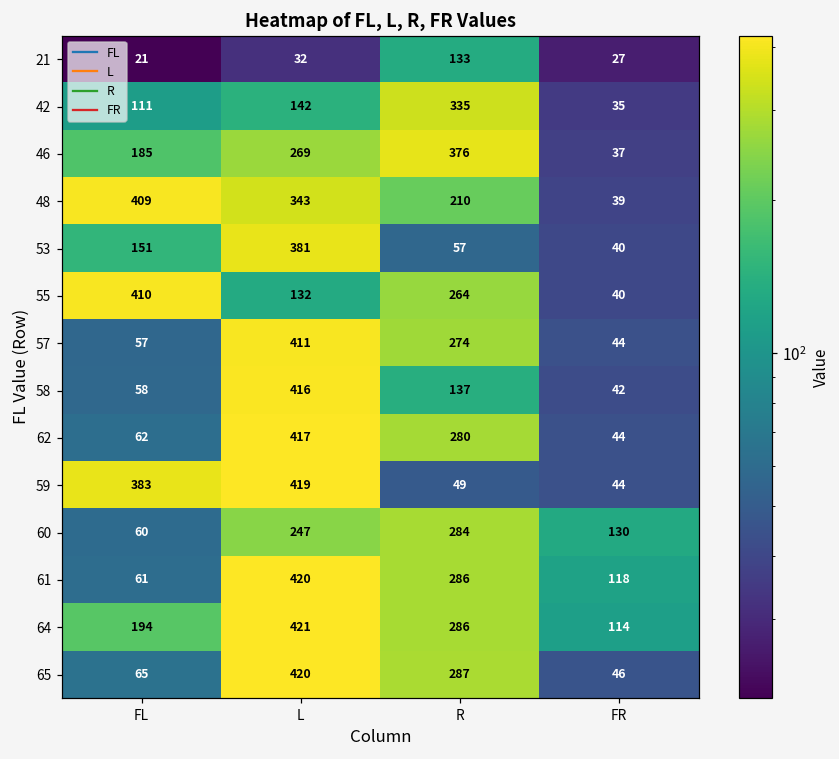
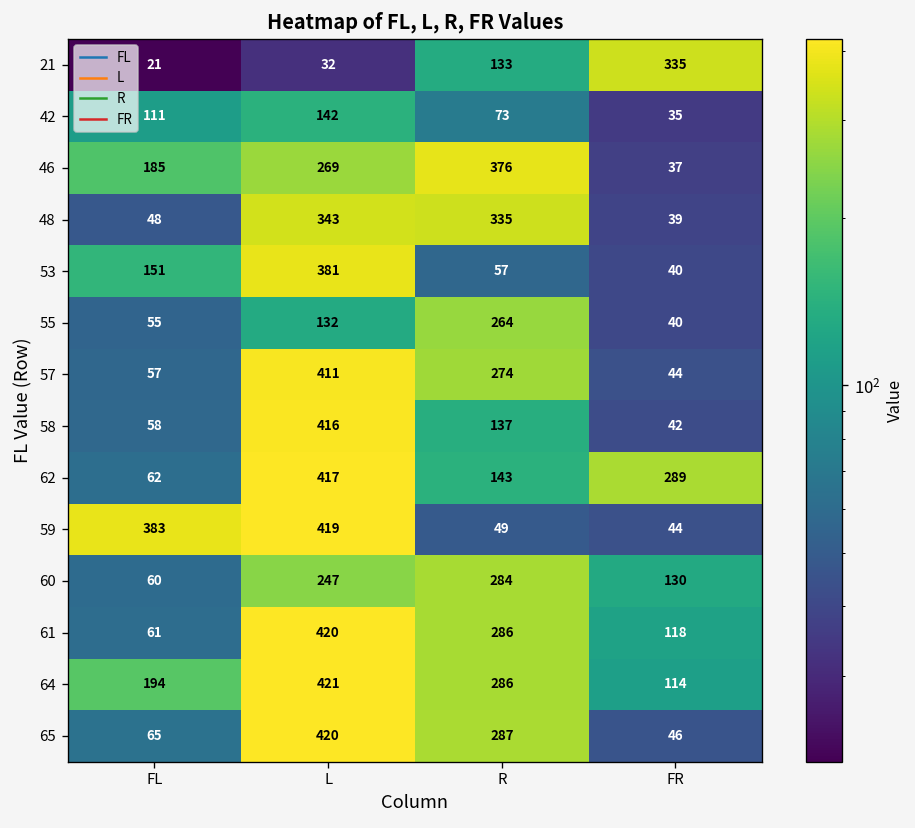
  {
    "21": {
      "FL": 21,
      "L": 32,
      "R": 133,
-     "FR": 27
+     "FR": 335
    },
    "42": {
      "FL": 111,
      "L": 142,
-     "R": 335,
+     "R": 73,
      "FR": 35
    },
    "46": {
      "FL": 185,
      "L": 269,
      "R": 376,
      "FR": 37
    },
    "48": {
-     "FL": 409,
+     "FL": 48,
      "L": 343,
-     "R": 210,
+     "R": 335,
      "FR": 39
    },
    "53": {
      "FL": 151,
      "L": 381,
      "R": 57,
      "FR": 40
    },
    "55": {
-     "FL": 410,
+     "FL": 55,
      "L": 132,
      "R": 264,
      "FR": 40
    },
    "57": {
      "FL": 57,
      "L": 411,
      "R": 274,
      "FR": 44
    },
    "58": {
      "FL": 58,
      "L": 416,
      "R": 137,
      "FR": 42
    },
    "62": {
      "FL": 62,
      "L": 417,
-     "R": 280,
-     "FR": 44
+     "R": 143,
+     "FR": 289
    },
    "59": {
      "FL": 383,
      "L": 419,
      "R": 49,
      "FR": 44
    },
    "60": {
      "FL": 60,
      "L": 247,
      "R": 284,
      "FR": 130
    },
    "61": {
      "FL": 61,
      "L": 420,
      "R": 286,
      "FR": 118
    },
    "64": {
      "FL": 194,
      "L": 421,
      "R": 286,
      "FR": 114
    },
    "65": {
      "FL": 65,
      "L": 420,
      "R": 287,
      "FR": 46
    }
  }
